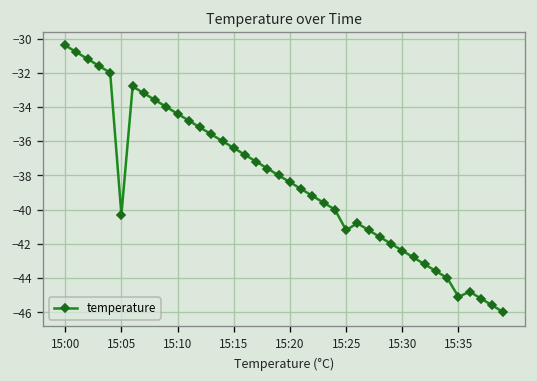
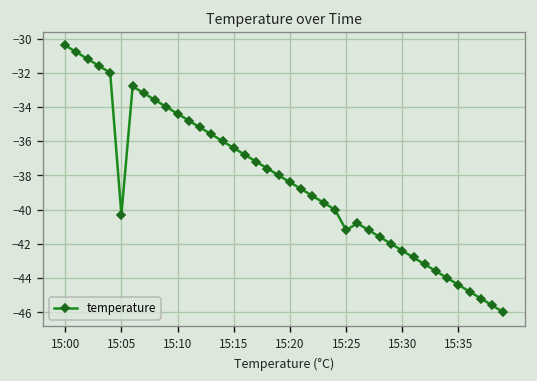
  {
    "15:00": -30.4,
    "15:05": -40.3,
    "15:10": -34.4,
    "15:15": -36.4,
    "15:20": -38.4,
    "15:25": -41.2,
    "15:30": -42.4,
-   "15:35": -45.1
+   "15:35": -44.4
  }
